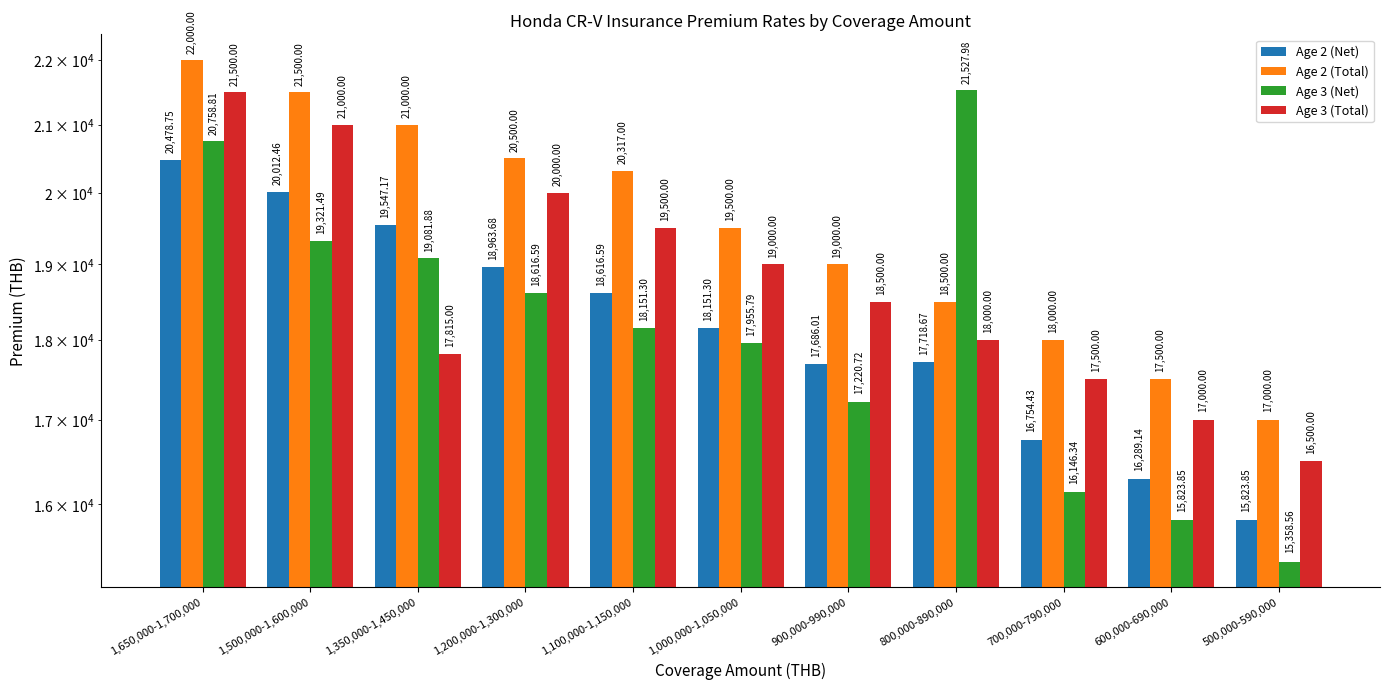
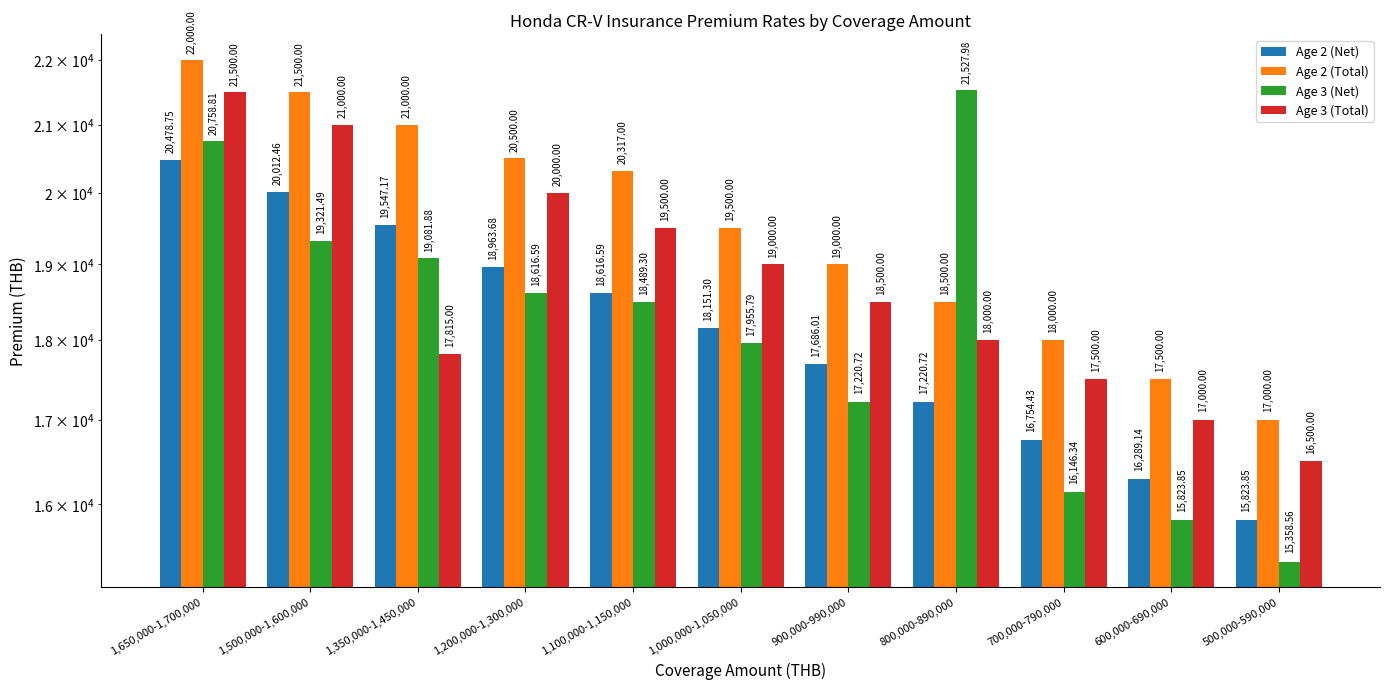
  {
    "Age 2 (Net)": {
      "1,650,000-1,700,000": "20,478.75",
      "1,500,000-1,600,000": "20,012.46",
      "1,350,000-1,450,000": "19,547.17",
      "1,200,000-1,300,000": "18,963.68",
      "1,100,000-1,150,000": "18,616.59",
      "1,000,000-1,050,000": "18,151.30",
      "900,000-990,000": "17,686.01",
-     "800,000-890,000": "17,718.67",
+     "800,000-890,000": "17,220.72",
      "700,000-790,000": "16,754.43",
      "600,000-690,000": "16,289.14",
      "500,000-590,000": "15,823.85"
    },
    "Age 2 (Total)": {
      "1,650,000-1,700,000": "22,000.00",
      "1,500,000-1,600,000": "21,500.00",
      "1,350,000-1,450,000": "21,000.00",
      "1,200,000-1,300,000": "20,500.00",
      "1,100,000-1,150,000": "20,317.00",
      "1,000,000-1,050,000": "19,500.00",
      "900,000-990,000": "19,000.00",
      "800,000-890,000": "18,500.00",
      "700,000-790,000": "18,000.00",
      "600,000-690,000": "17,500.00",
      "500,000-590,000": "17,000.00"
    },
    "Age 3 (Net)": {
      "1,650,000-1,700,000": "20,758.81",
      "1,500,000-1,600,000": "19,321.49",
      "1,350,000-1,450,000": "19,081.88",
      "1,200,000-1,300,000": "18,616.59",
-     "1,100,000-1,150,000": "18,151.30",
+     "1,100,000-1,150,000": "18,489.30",
      "1,000,000-1,050,000": "17,955.79",
      "900,000-990,000": "17,220.72",
      "800,000-890,000": "21,527.98",
      "700,000-790,000": "16,146.34",
      "600,000-690,000": "15,823.85",
      "500,000-590,000": "15,358.56"
    },
    "Age 3 (Total)": {
      "1,650,000-1,700,000": "21,500.00",
      "1,500,000-1,600,000": "21,000.00",
      "1,350,000-1,450,000": "17,815.00",
      "1,200,000-1,300,000": "20,000.00",
      "1,100,000-1,150,000": "19,500.00",
      "1,000,000-1,050,000": "19,000.00",
      "900,000-990,000": "18,500.00",
      "800,000-890,000": "18,000.00",
      "700,000-790,000": "17,500.00",
      "600,000-690,000": "17,000.00",
      "500,000-590,000": "16,500.00"
    }
  }
